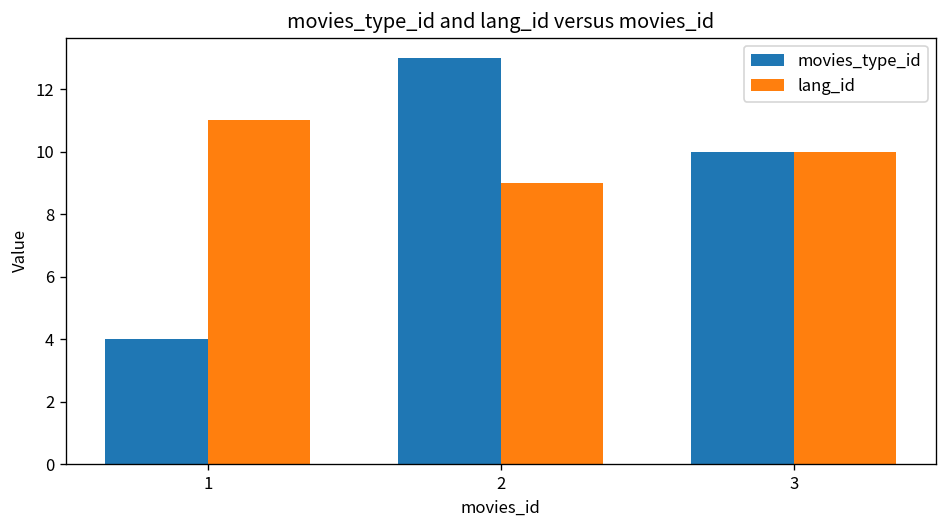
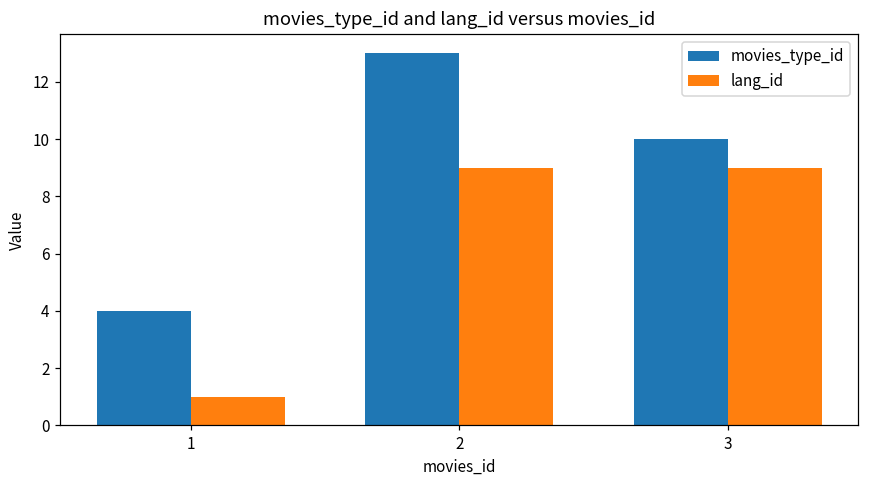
  {
    "movies_type_id": {
      "1": 4,
      "2": 13,
      "3": 10
    },
    "lang_id": {
-     "1": 11,
+     "1": 1,
      "2": 9,
-     "3": 10
+     "3": 9
    }
  }
